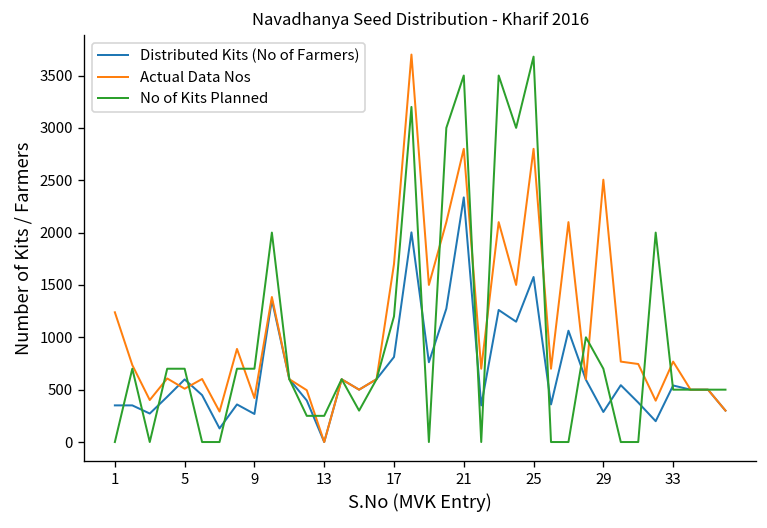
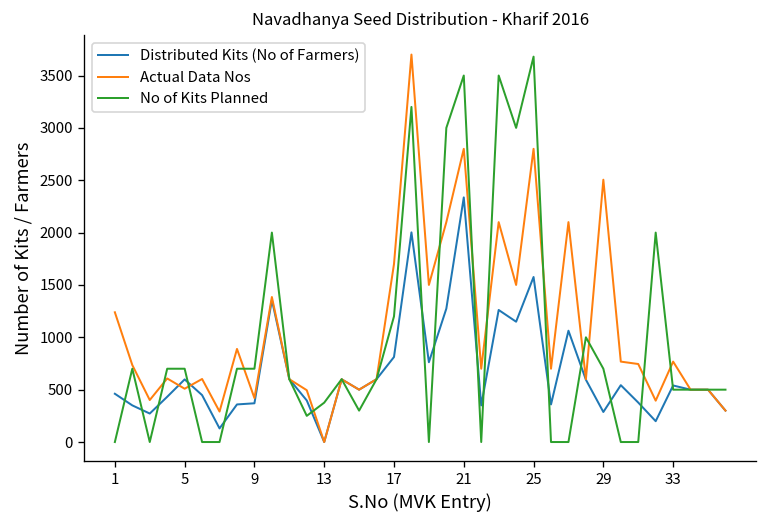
  {
    "Distributed Kits (No of Farmers)": {
-     "1": 400,
+     "1": 500,
      "5": 600,
-     "9": 300,
+     "9": 400,
      "17": 800,
      "21": 2300,
      "25": 1600,
      "29": 300,
      "33": 500
    },
    "Actual Data Nos": {
      "1": 1200,
      "5": 500,
      "9": 400,
      "17": 1700,
      "21": 2800,
      "25": 2800,
      "29": 2500,
      "33": 800
    },
    "No of Kits Planned": {
      "1": 0,
      "5": 700,
      "9": 700,
-     "13": 300,
+     "13": 400,
      "17": 1200,
      "21": 3500,
      "25": 3700,
      "29": 700,
      "33": 500
    }
  }
